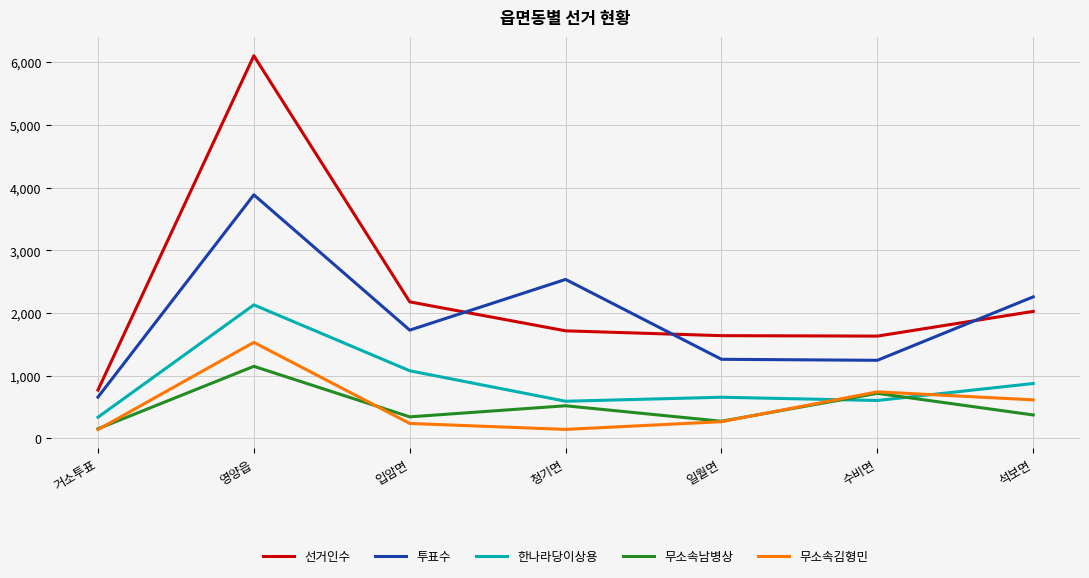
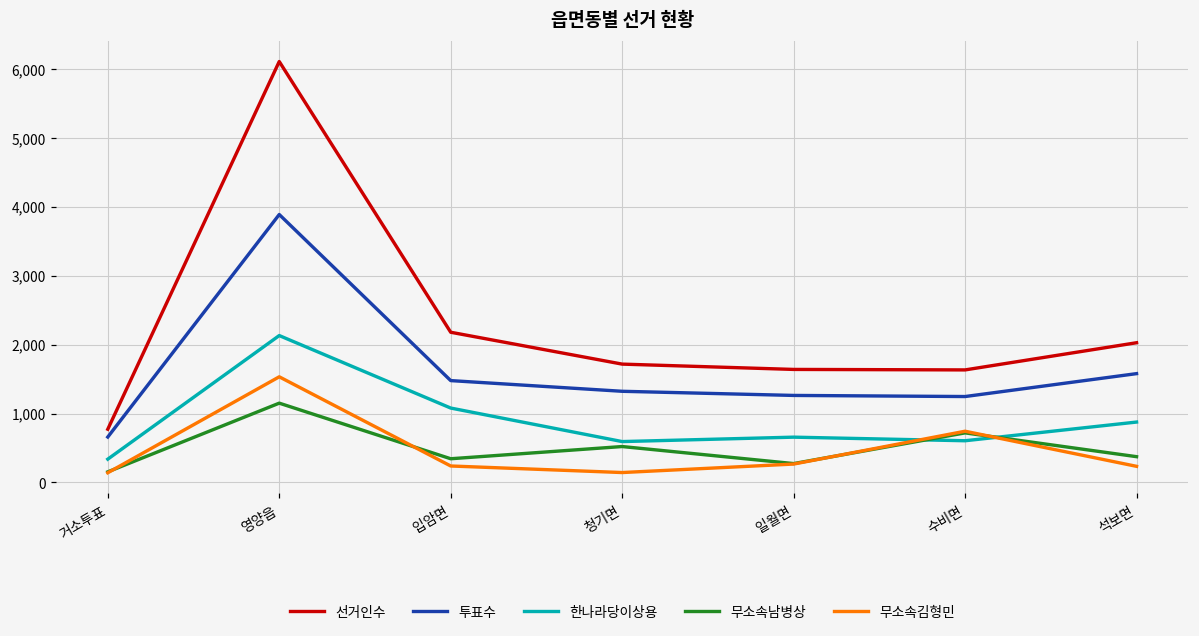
  {
    "선거인수": {
      "거소투표": "800",
      "영양읍": "6,100",
      "입암면": "2,200",
      "청기면": "1,700",
      "일월면": "1,600",
      "수비면": "1,600",
      "석보면": "2,000"
    },
    "투표수": {
      "거소투표": "700",
      "영양읍": "3,900",
-     "입암면": "1,700",
-     "청기면": "2,500",
+     "입암면": "1,500",
+     "청기면": "1,300",
      "일월면": "1,300",
      "수비면": "1,200",
-     "석보면": "2,300"
+     "석보면": "1,600"
    },
    "한나라당이상용": {
      "거소투표": "300",
      "영양읍": "2,100",
      "입암면": "1,100",
      "청기면": "600",
      "일월면": "700",
      "수비면": "600",
      "석보면": "900"
    },
    "무소속남병상": {
      "영양읍": "1,200",
      "입암면": "300",
      "청기면": "500",
      "석보면": "400"
    },
    "무소속김형민": {
      "영양읍": "1,500",
      "입암면": "200",
      "청기면": "100",
-     "석보면": "600"
+     "석보면": "200"
    }
  }
